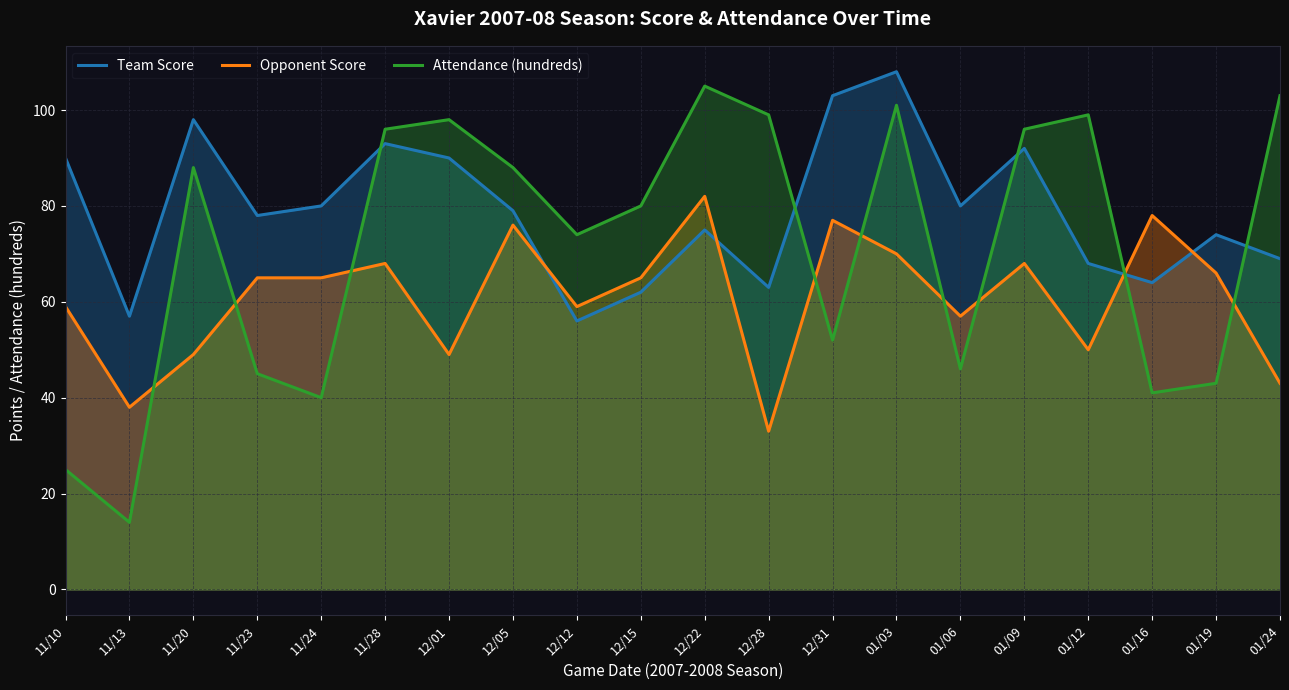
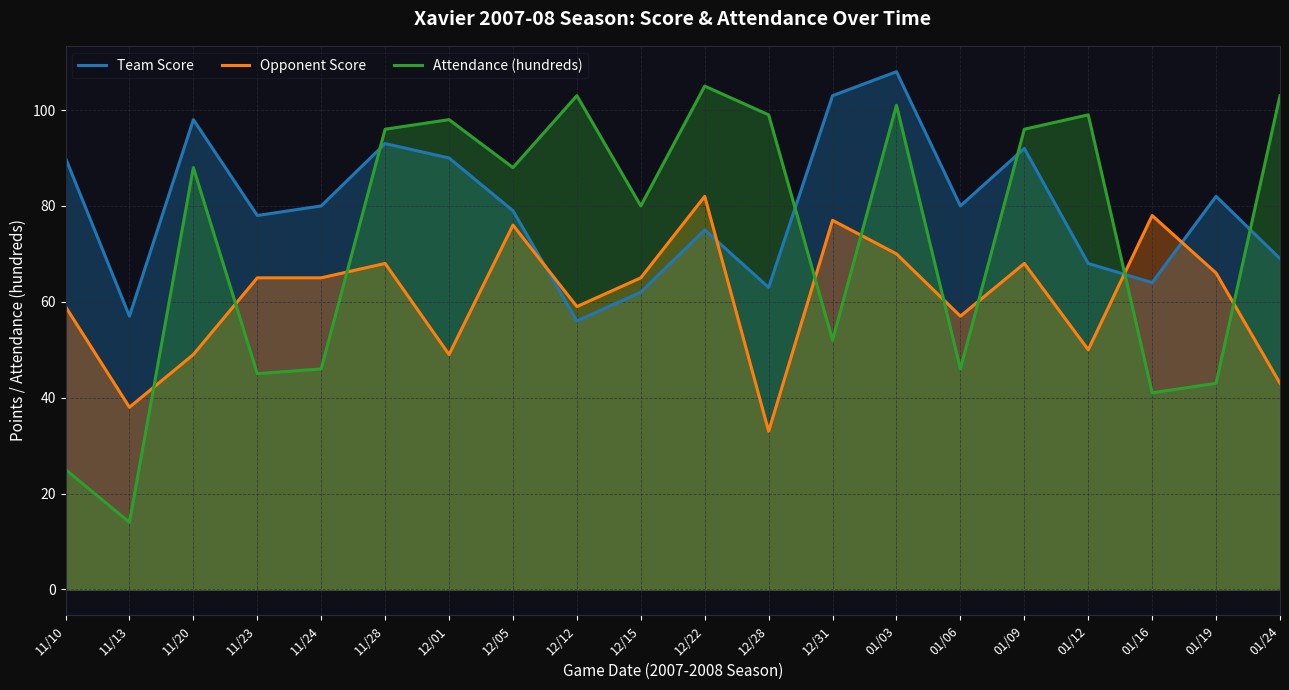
  {
    "Team Score": {
      "11/10": 90,
      "11/13": 57,
      "11/20": 98,
      "11/23": 78,
      "11/24": 80,
      "11/28": 93,
      "12/01": 90,
      "12/05": 79,
      "12/12": 56,
      "12/15": 62,
      "12/22": 75,
      "12/28": 63,
      "12/31": 103,
      "01/03": 108,
      "01/06": 80,
      "01/09": 92,
      "01/12": 68,
      "01/16": 64,
-     "01/19": 74,
+     "01/19": 82,
      "01/24": 69
    },
    "Opponent Score": {
      "11/10": 59,
      "11/13": 38,
      "11/20": 49,
      "11/23": 65,
      "11/24": 65,
      "11/28": 68,
      "12/01": 49,
      "12/05": 76,
      "12/12": 59,
      "12/15": 65,
      "12/22": 82,
      "12/28": 33,
      "12/31": 77,
      "01/03": 70,
      "01/06": 57,
      "01/09": 68,
      "01/12": 50,
      "01/16": 78,
      "01/19": 66,
      "01/24": 43
    },
    "Attendance (hundreds)": {
      "11/10": 25,
      "11/13": 14,
      "11/20": 88,
      "11/23": 45,
-     "11/24": 40,
+     "11/24": 46,
      "11/28": 96,
      "12/01": 98,
      "12/05": 88,
-     "12/12": 74,
+     "12/12": 103,
      "12/15": 80,
      "12/22": 105,
      "12/28": 99,
      "12/31": 52,
      "01/03": 101,
      "01/06": 46,
      "01/09": 96,
      "01/12": 99,
      "01/16": 41,
      "01/19": 43,
      "01/24": 103
    }
  }
